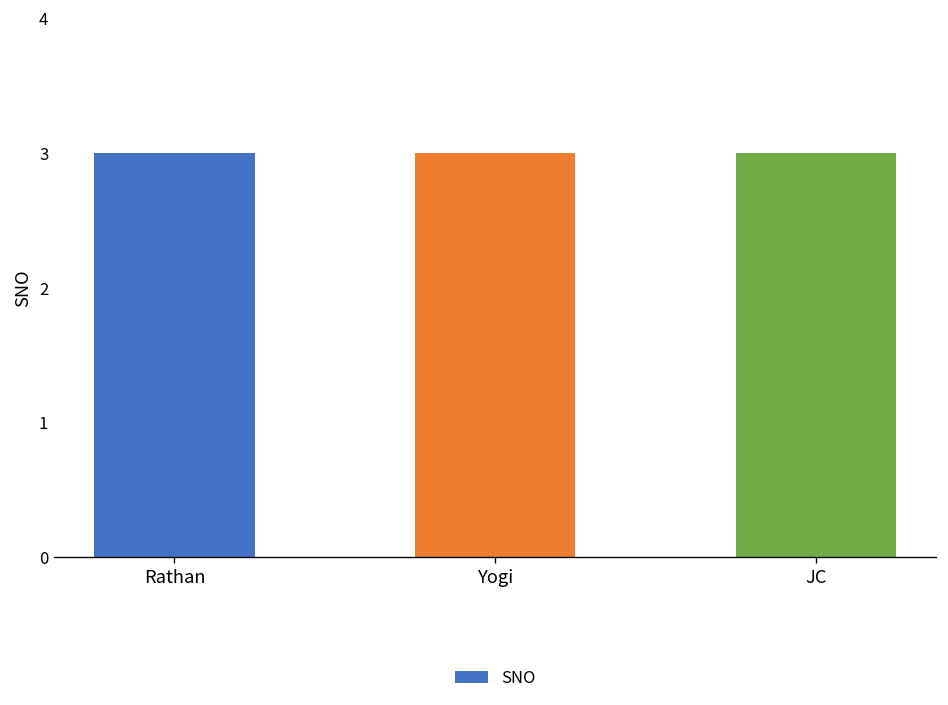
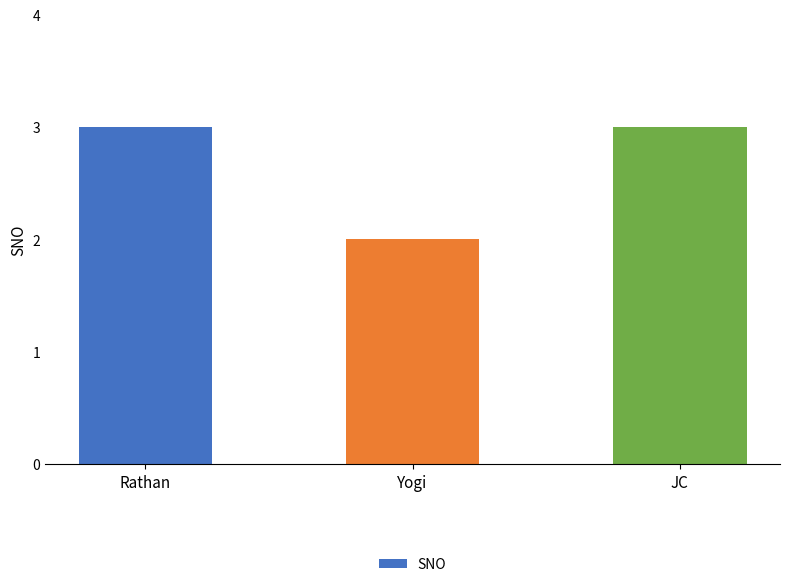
  {
    "Rathan": 3,
-   "Yogi": 3,
+   "Yogi": 2,
    "JC": 3
  }
